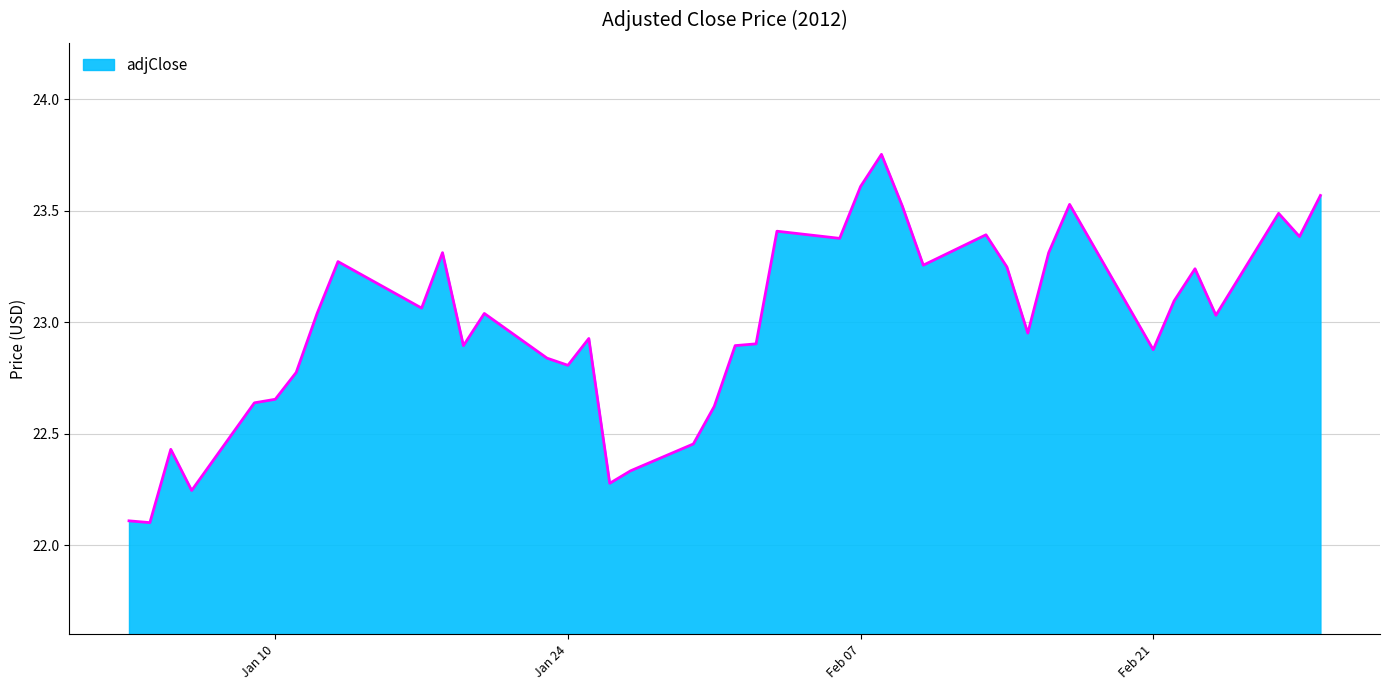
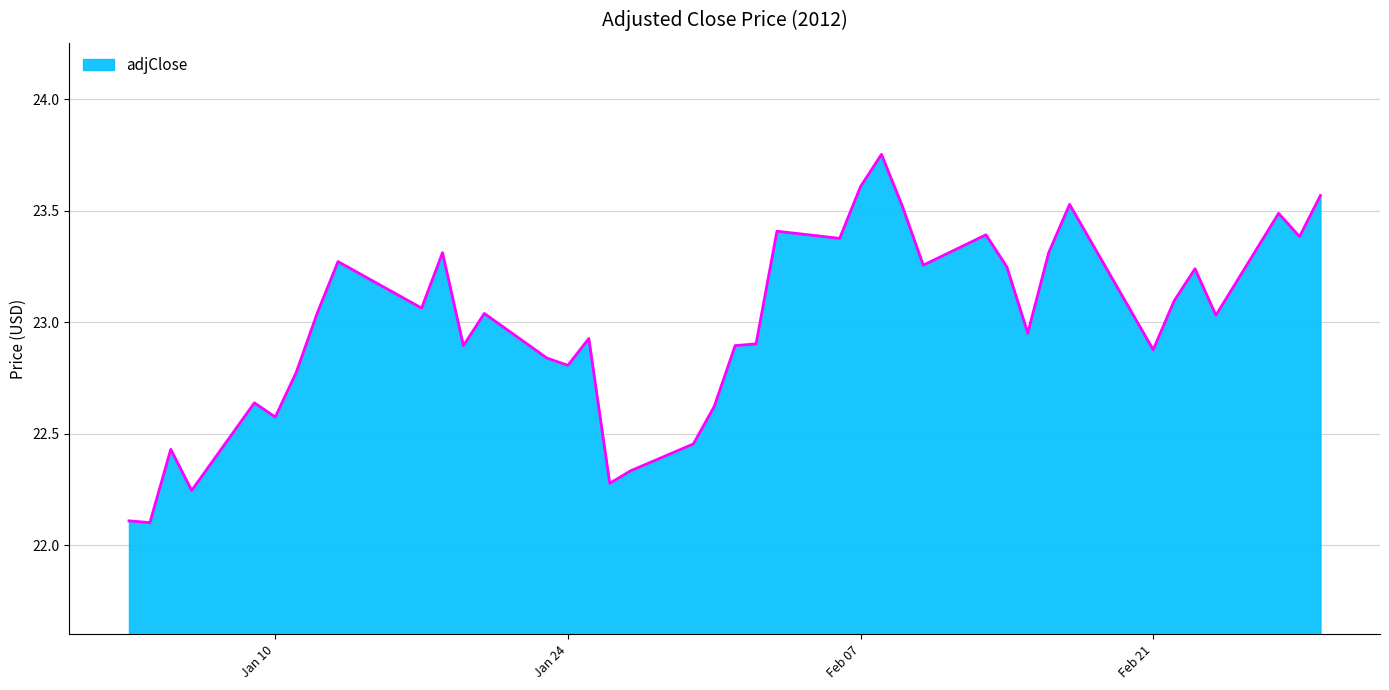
  {
-   "Jan 10": 22.65,
+   "Jan 10": 22.58,
    "Jan 24": 22.81,
    "Feb 07": 23.61,
    "Feb 21": 22.88
  }
